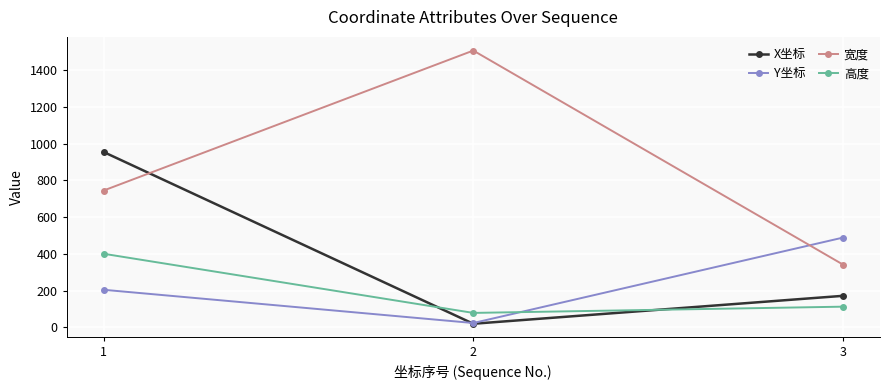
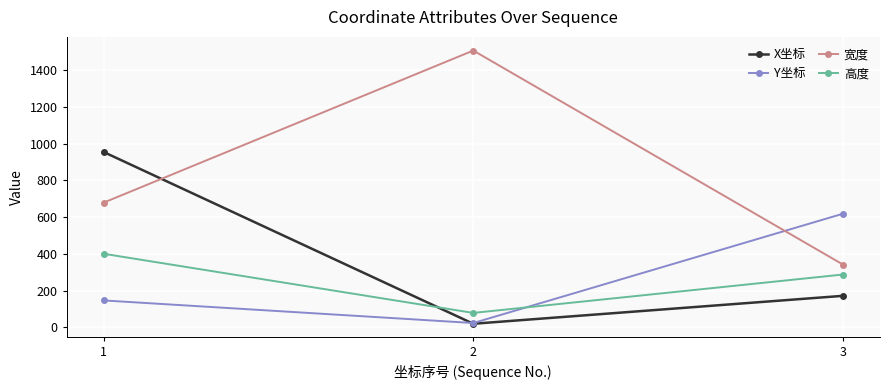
  {
    "X坐标": {
      "1": 960,
      "3": 170
    },
    "Y坐标": {
-     "1": 210,
-     "3": 490
+     "1": 150,
+     "3": 620
    },
    "宽度": {
-     "1": 750,
+     "1": 680,
      "2": 1510,
      "3": 340
    },
    "高度": {
      "1": 400,
      "2": 80,
-     "3": 110
+     "3": 290
    }
  }
